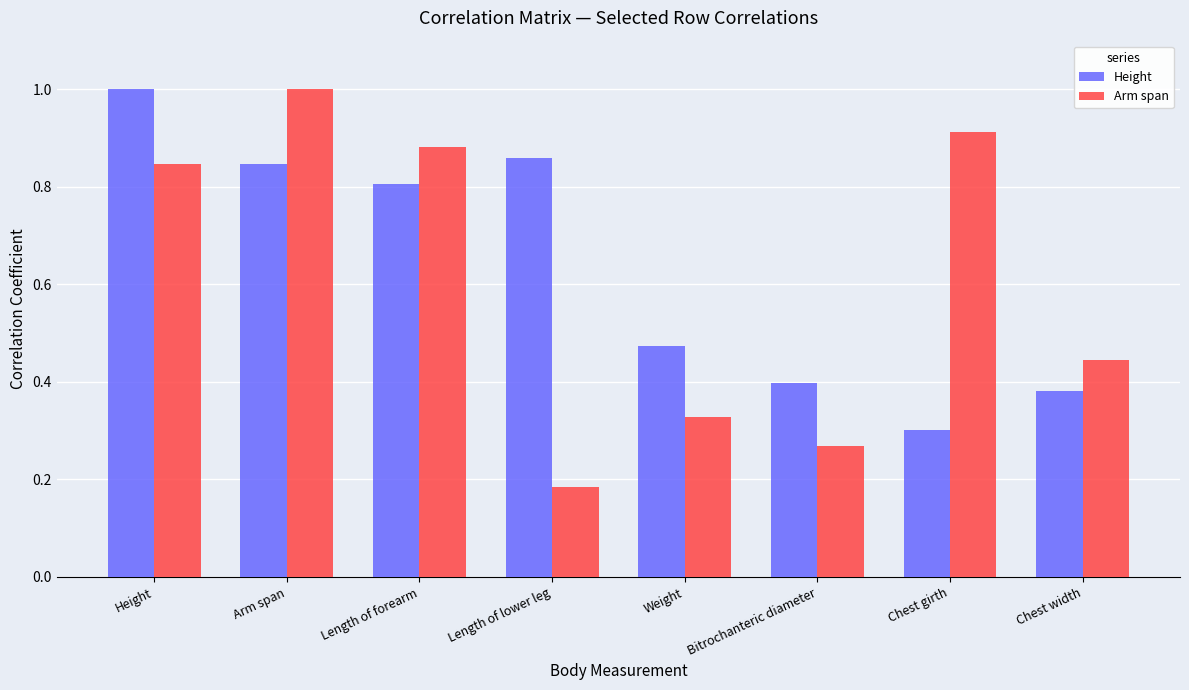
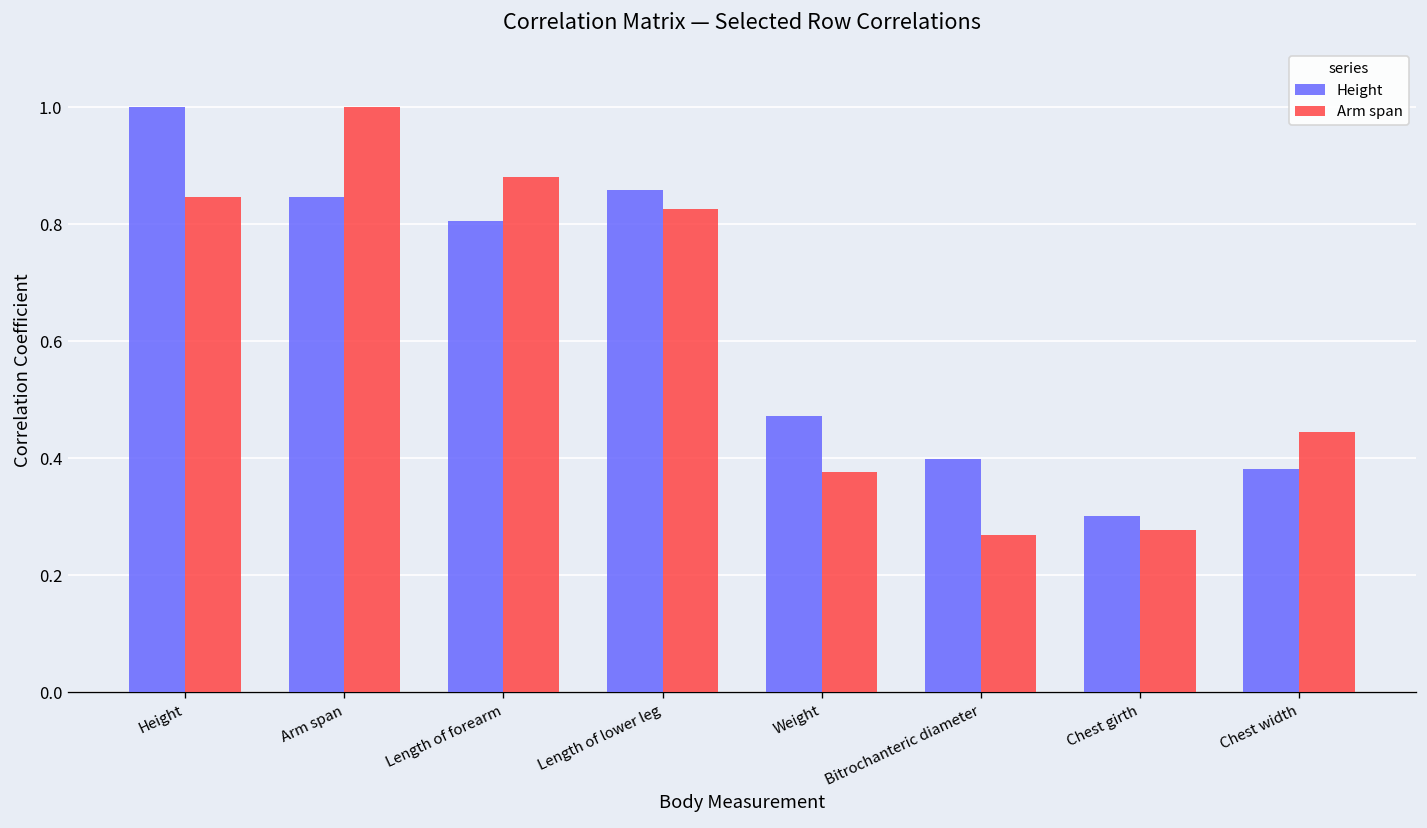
  {
    "Height": {
      "Height": 1.00,
      "Arm span": 0.85,
      "Length of forearm": 0.81,
      "Length of lower leg": 0.86,
      "Weight": 0.47,
      "Bitrochanteric diameter": 0.40,
      "Chest girth": 0.30,
      "Chest width": 0.38
    },
    "Arm span": {
      "Height": 0.85,
      "Arm span": 1.00,
      "Length of forearm": 0.88,
-     "Length of lower leg": 0.19,
-     "Weight": 0.33,
+     "Length of lower leg": 0.83,
+     "Weight": 0.38,
      "Bitrochanteric diameter": 0.27,
-     "Chest girth": 0.91,
+     "Chest girth": 0.28,
      "Chest width": 0.45
    }
  }
